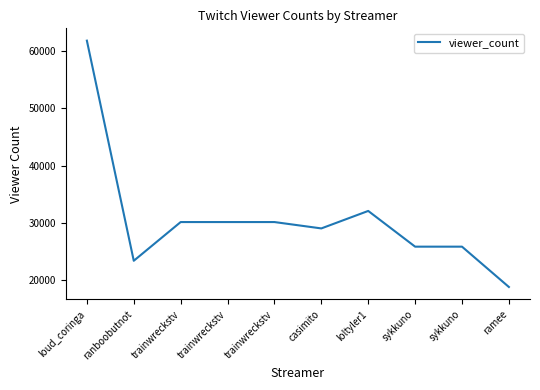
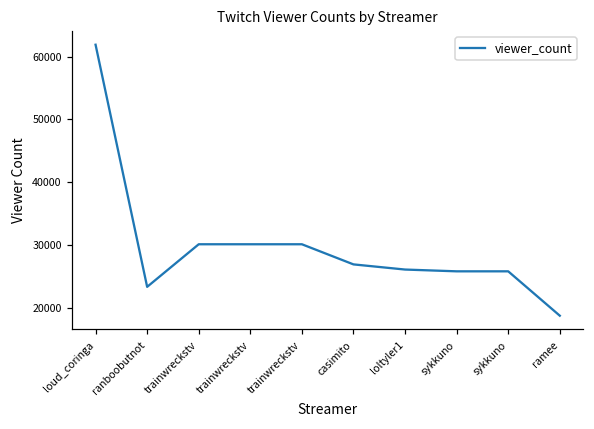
  {
    "loud_coringa": 62000,
    "ranboobutnot": 23000,
-   "casimito": 29000,
-   "loltyler1": 32000,
+   "casimito": 27000,
+   "loltyler1": 26000,
    "ramee": 19000
  }
